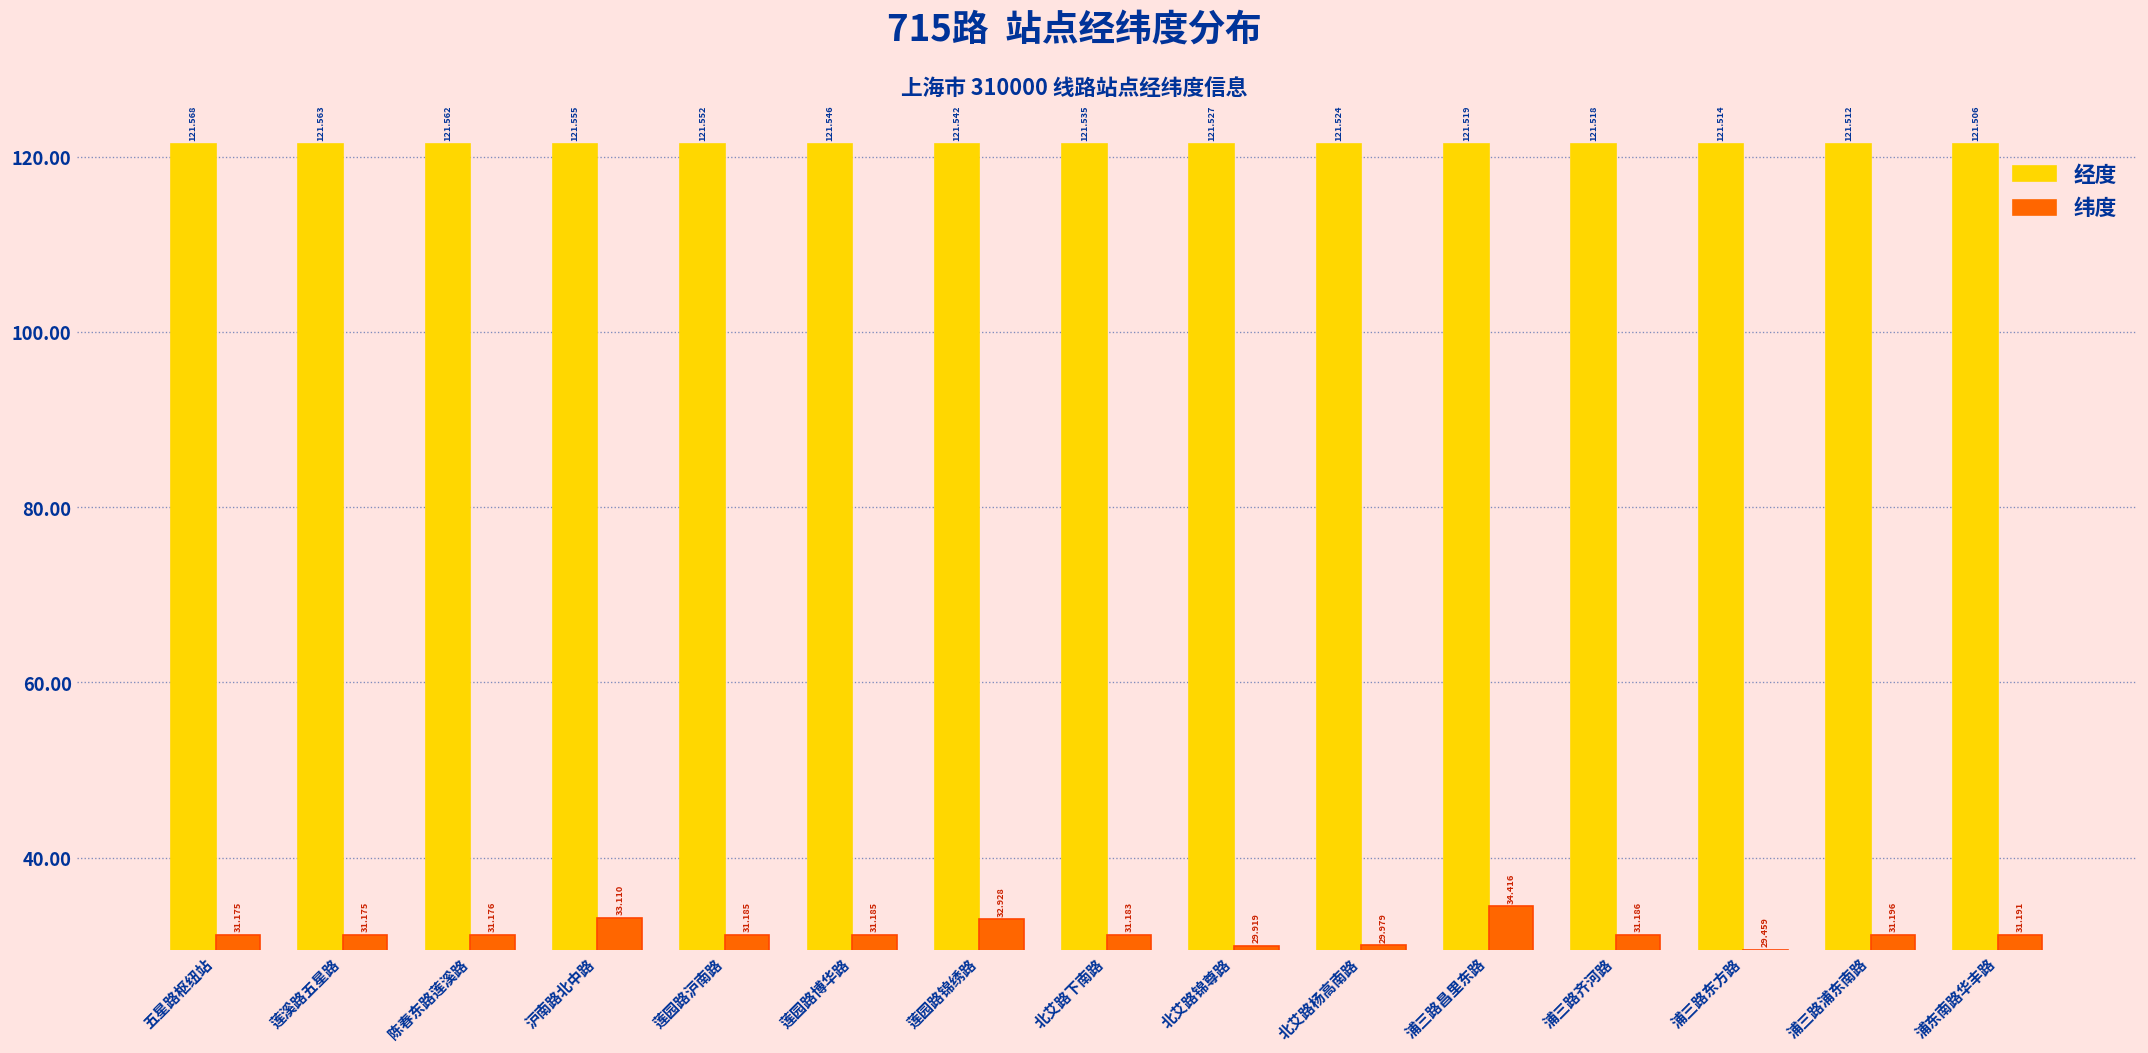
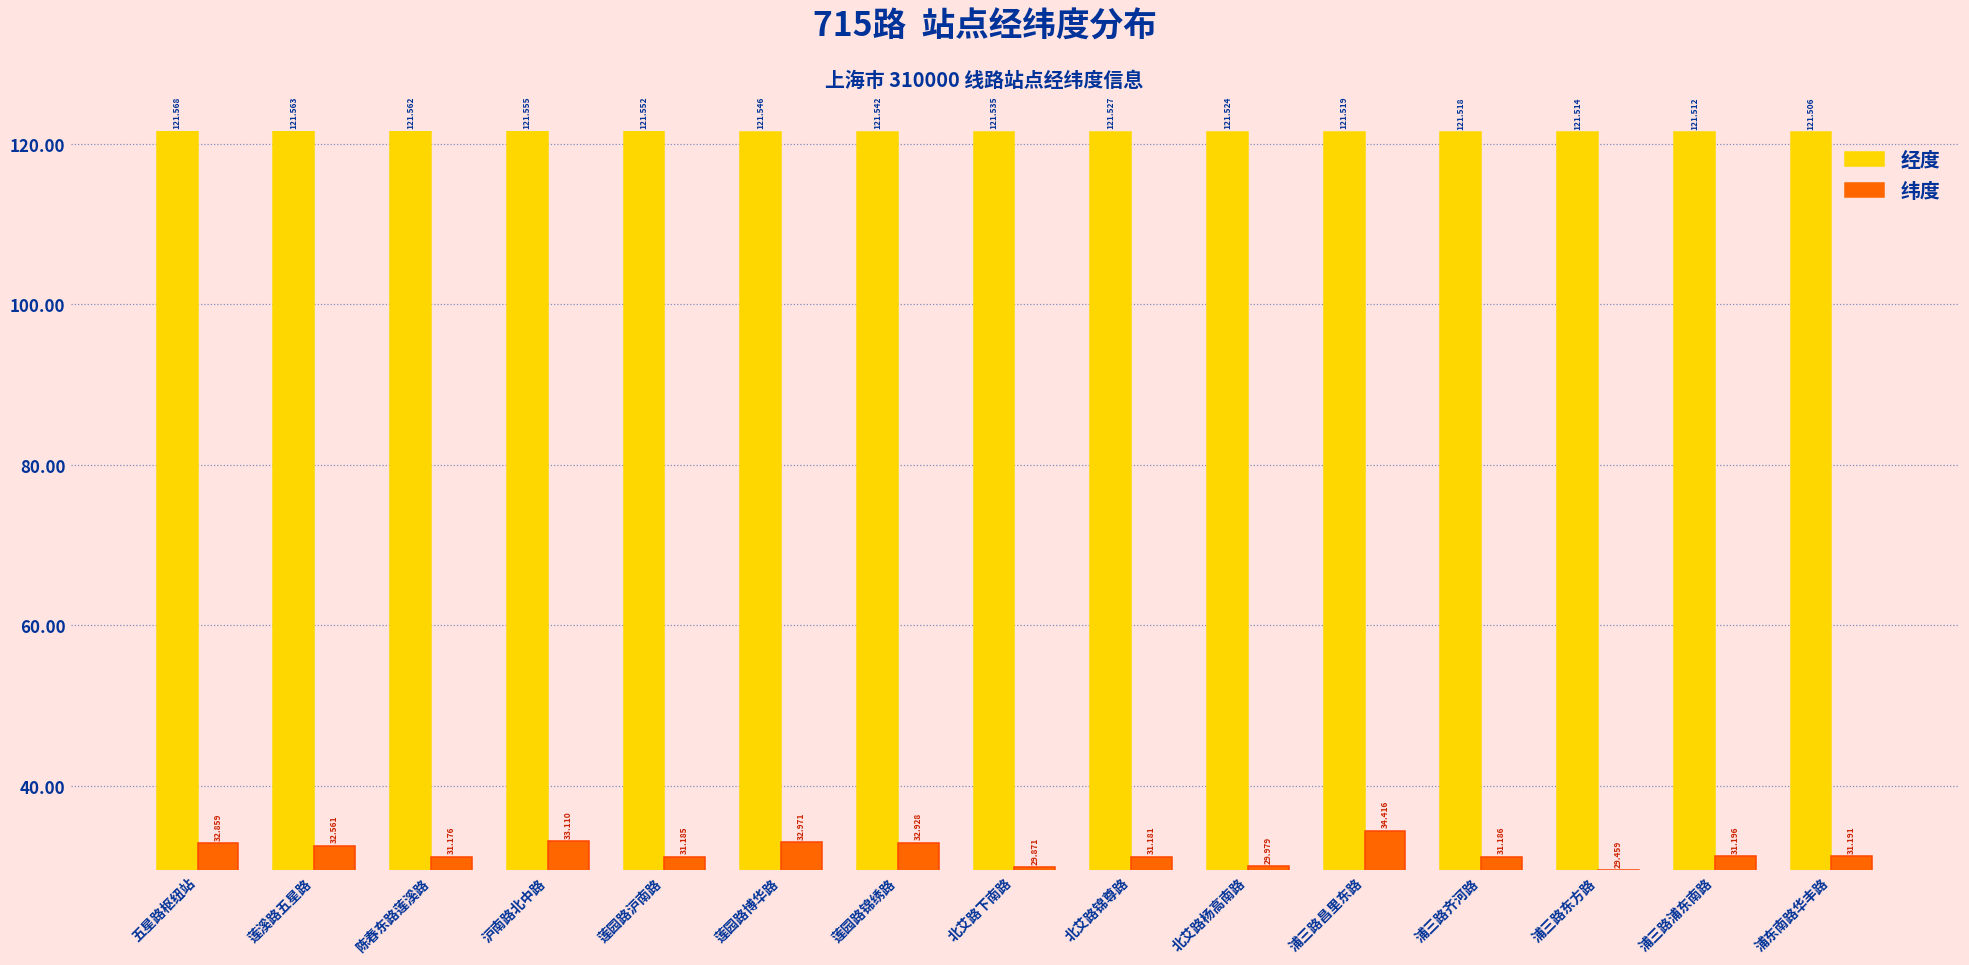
  {
    "经度": {
      "五星路枢纽站": 121.568,
      "莲溪路五星路": 121.563,
      "陈春东路莲溪路": 121.562,
      "沪南路北中路": 121.555,
      "莲园路沪南路": 121.552,
      "莲园路博华路": 121.546,
      "莲园路锦绣路": 121.542,
      "北艾路下南路": 121.535,
      "北艾路锦尊路": 121.527,
      "北艾路杨高南路": 121.524,
      "浦三路昌里东路": 121.519,
      "浦三路齐河路": 121.518,
      "浦三路东方路": 121.514,
      "浦三路浦东南路": 121.512,
      "浦东南路华丰路": 121.506
    },
    "纬度": {
-     "五星路枢纽站": 31.175,
-     "莲溪路五星路": 31.175,
+     "五星路枢纽站": 32.859,
+     "莲溪路五星路": 32.561,
      "陈春东路莲溪路": 31.176,
      "沪南路北中路": 33.110,
      "莲园路沪南路": 31.185,
-     "莲园路博华路": 31.185,
+     "莲园路博华路": 32.971,
      "莲园路锦绣路": 32.928,
-     "北艾路下南路": 31.183,
-     "北艾路锦尊路": 29.919,
+     "北艾路下南路": 29.871,
+     "北艾路锦尊路": 31.181,
      "北艾路杨高南路": 29.979,
      "浦三路昌里东路": 34.416,
      "浦三路齐河路": 31.186,
      "浦三路东方路": 29.459,
      "浦三路浦东南路": 31.196,
      "浦东南路华丰路": 31.191
    }
  }
